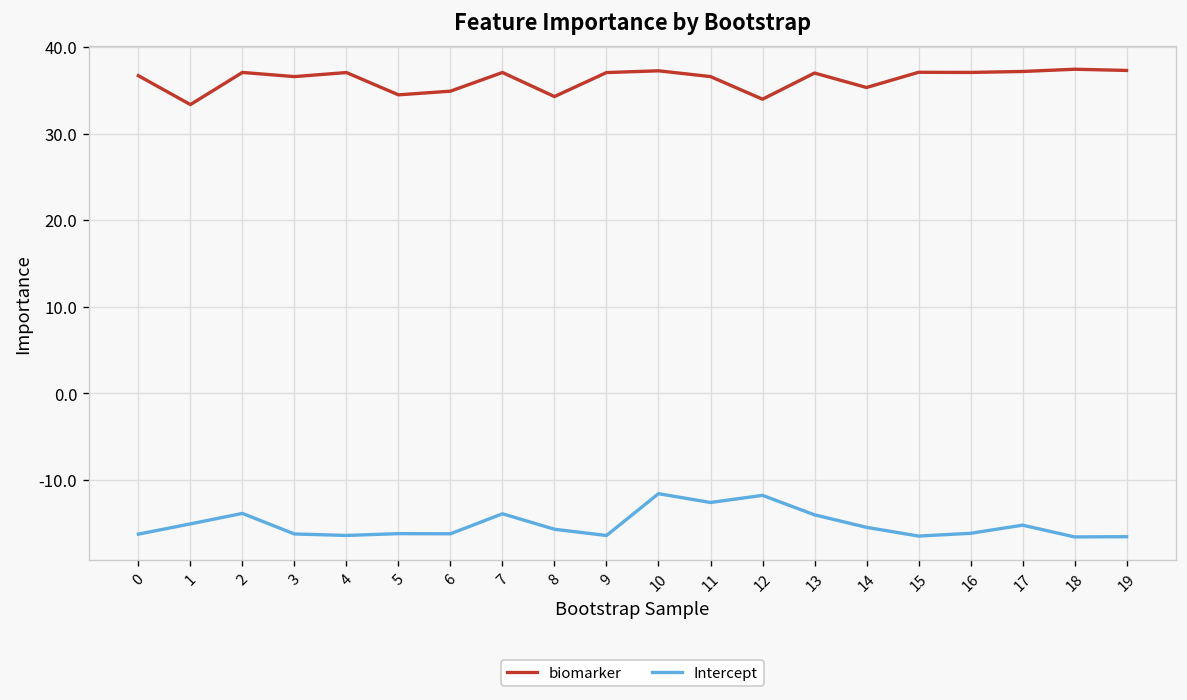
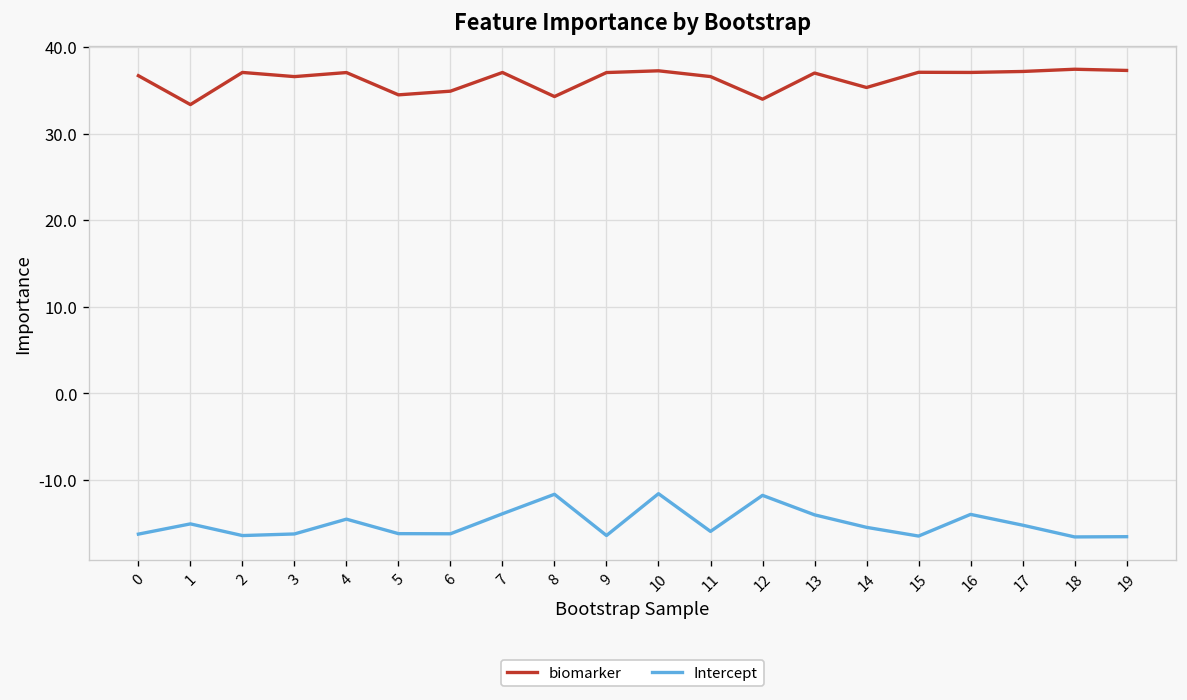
  {
    "biomarker": {
      "0": 37,
      "1": 33,
      "2": 37,
      "3": 37,
      "4": 37,
      "5": 34,
      "6": 35,
      "7": 37,
      "8": 34,
      "9": 37,
      "10": 37,
      "11": 37,
      "12": 34,
      "13": 37,
      "14": 35,
      "15": 37,
      "16": 37,
      "17": 37,
      "18": 37,
      "19": 37
    },
    "Intercept": {
      "0": -16,
      "1": -15,
-     "2": -14,
+     "2": -16,
      "3": -16,
-     "4": -16,
+     "4": -15,
      "5": -16,
      "6": -16,
      "7": -14,
-     "8": -16,
+     "8": -12,
      "9": -16,
      "10": -12,
-     "11": -13,
+     "11": -16,
      "12": -12,
      "13": -14,
      "14": -15,
      "15": -16,
-     "16": -16,
+     "16": -14,
      "17": -15,
      "18": -17,
      "19": -17
    }
  }
